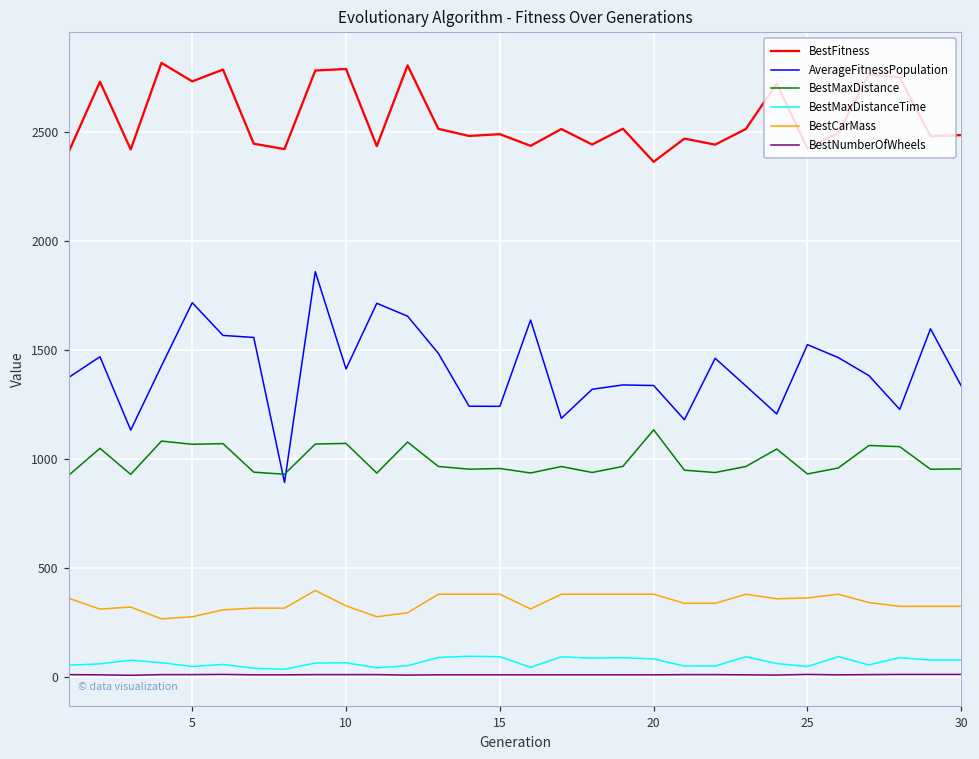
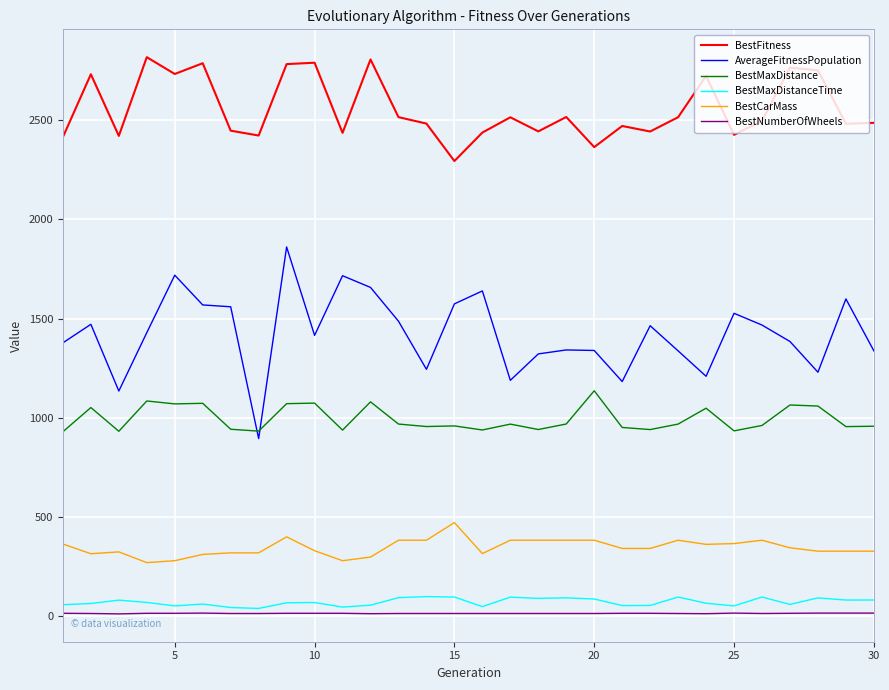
  {
    "BestFitness": {
      "5": 2730,
      "10": 2790,
-     "15": 2490,
+     "15": 2290,
      "20": 2370,
      "25": 2430,
      "30": 2490
    },
    "AverageFitnessPopulation": {
      "5": 1720,
      "10": 1420,
-     "15": 1240,
+     "15": 1570,
      "20": 1340,
      "25": 1530,
      "30": 1340
    },
    "BestMaxDistance": {
      "5": 1070,
      "10": 1070,
      "15": 960,
      "20": 1140,
      "25": 930,
      "30": 960
    },
    "BestMaxDistanceTime": {
      "5": 50,
      "10": 70,
      "15": 100,
      "20": 90,
      "25": 50,
      "30": 80
    },
    "BestCarMass": {
      "5": 280,
      "10": 330,
-     "15": 380,
+     "15": 470,
      "20": 380,
      "25": 360,
      "30": 330
    },
    "BestNumberOfWheels": {
      "5": 10,
      "10": 10,
      "15": 10,
      "20": 10,
      "25": 10,
      "30": 10
    }
  }
